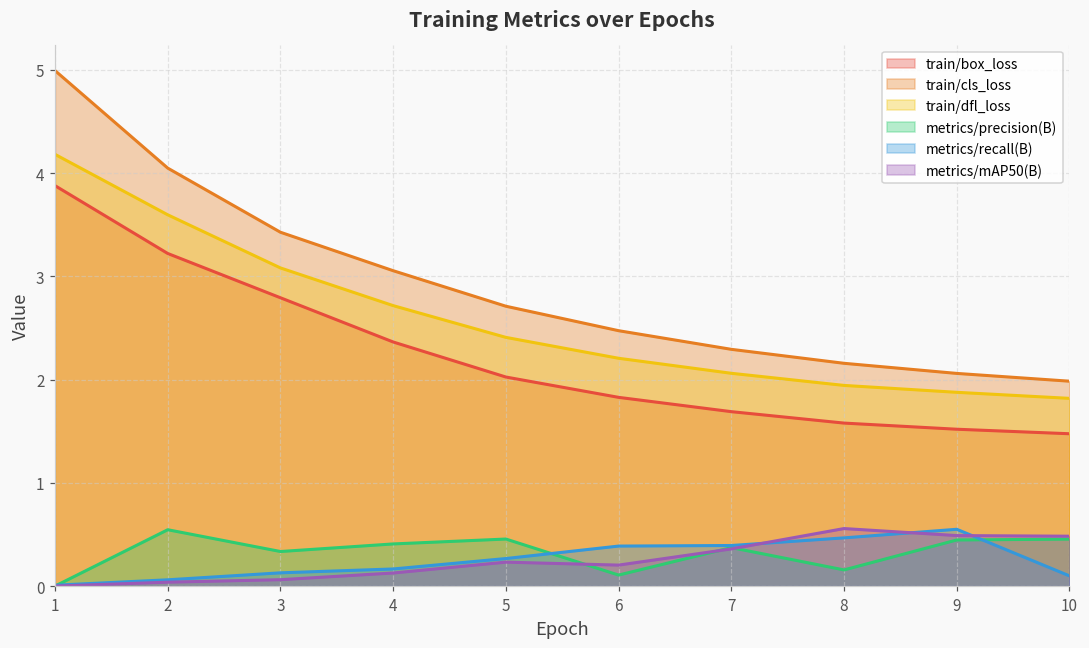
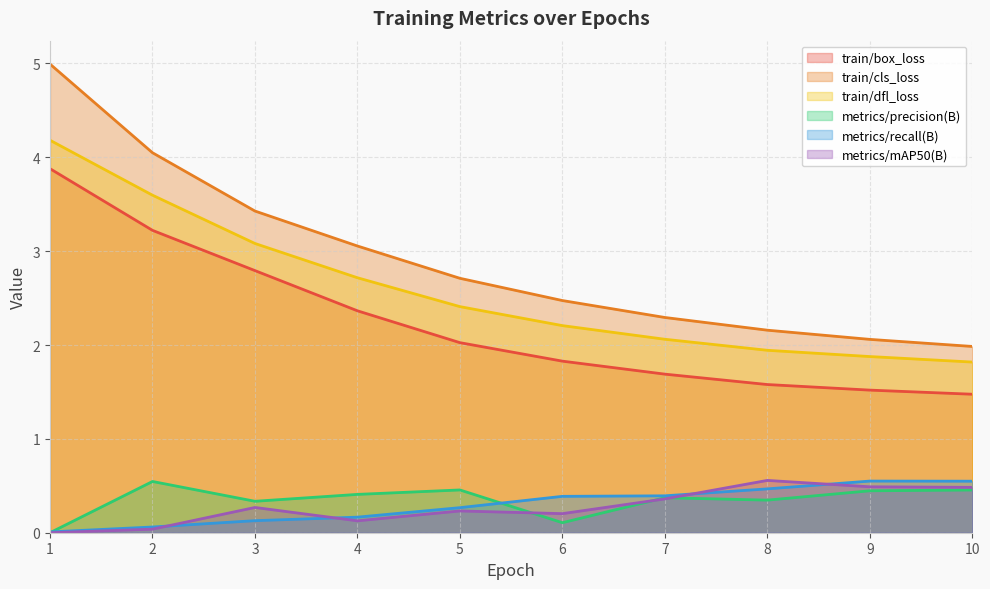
  {
    "metrics/precision(B)": {
      "2": 0.5,
      "3": 0.3,
      "4": 0.4,
      "5": 0.5,
      "6": 0.1,
-     "8": 0.2,
+     "8": 0.3,
      "9": 0.4,
      "10": 0.5
    },
    "metrics/recall(B)": {
      "3": 0.1,
      "4": 0.2,
      "5": 0.3,
      "6": 0.4,
      "8": 0.5,
      "9": 0.6,
-     "10": 0.1
+     "10": 0.5
    },
    "metrics/mAP50(B)": {
-     "3": 0.1,
+     "3": 0.3,
      "4": 0.1,
      "5": 0.2,
      "6": 0.2,
      "8": 0.6,
      "9": 0.5,
      "10": 0.5
    }
  }
